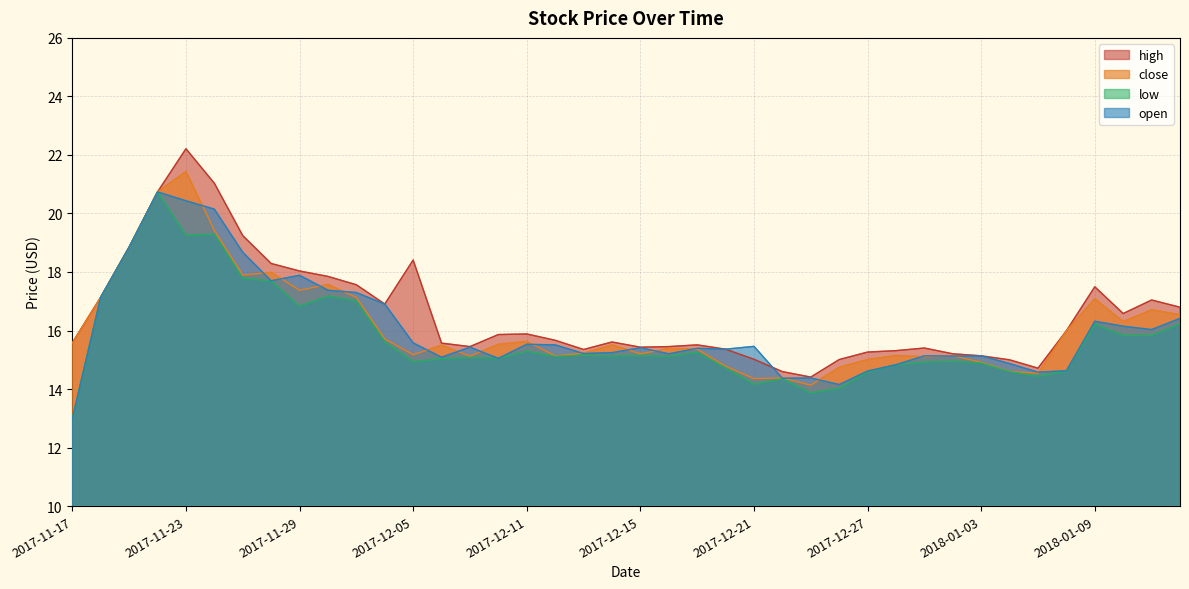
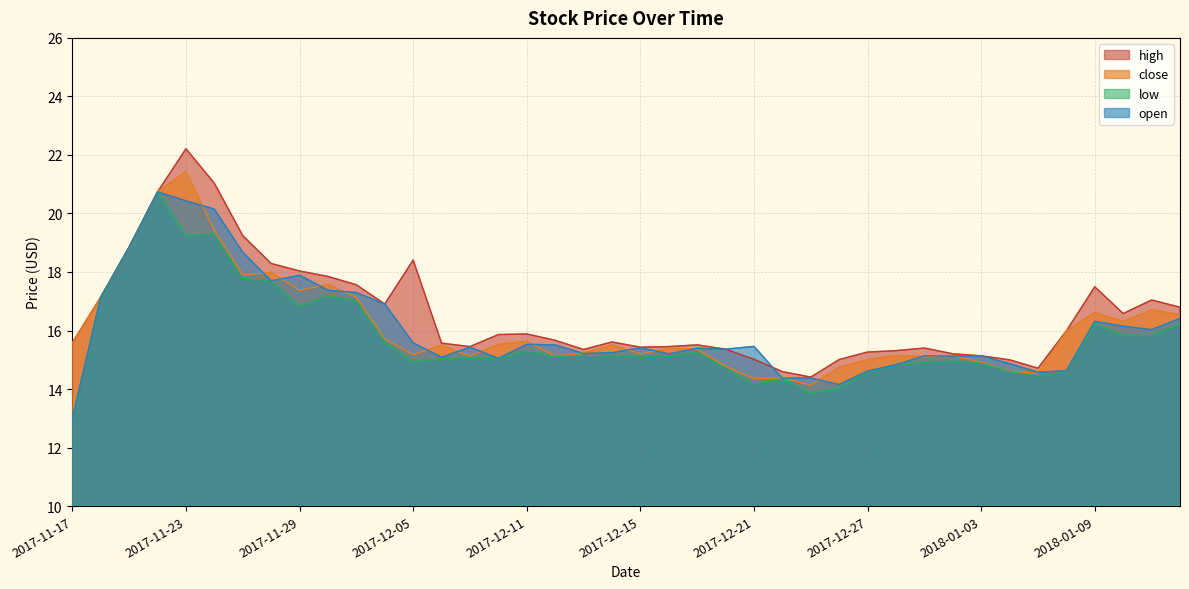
  {
    "high": {
      "2017-11-23": 22.2,
      "2017-11-29": 18.0,
      "2017-12-05": 18.4,
      "2017-12-11": 15.9,
      "2017-12-21": 15.0,
      "2017-12-27": 15.3,
      "2018-01-09": 17.5
    },
    "close": {
      "2017-11-23": 21.4,
      "2017-11-29": 17.4,
      "2017-12-05": 15.2,
      "2017-12-11": 15.6,
      "2017-12-21": 14.4,
      "2017-12-27": 15.0,
-     "2018-01-09": 17.1
+     "2018-01-09": 16.6
    },
    "low": {
      "2017-11-23": 19.3,
      "2017-11-29": 16.8,
      "2017-12-05": 14.9,
      "2017-12-11": 15.3,
      "2017-12-21": 14.2,
      "2018-01-09": 16.2
    },
    "open": {
      "2017-11-23": 20.4,
      "2017-11-29": 17.9,
      "2017-12-05": 15.6,
      "2017-12-11": 15.5,
      "2017-12-21": 15.5,
      "2018-01-09": 16.3
    }
  }
